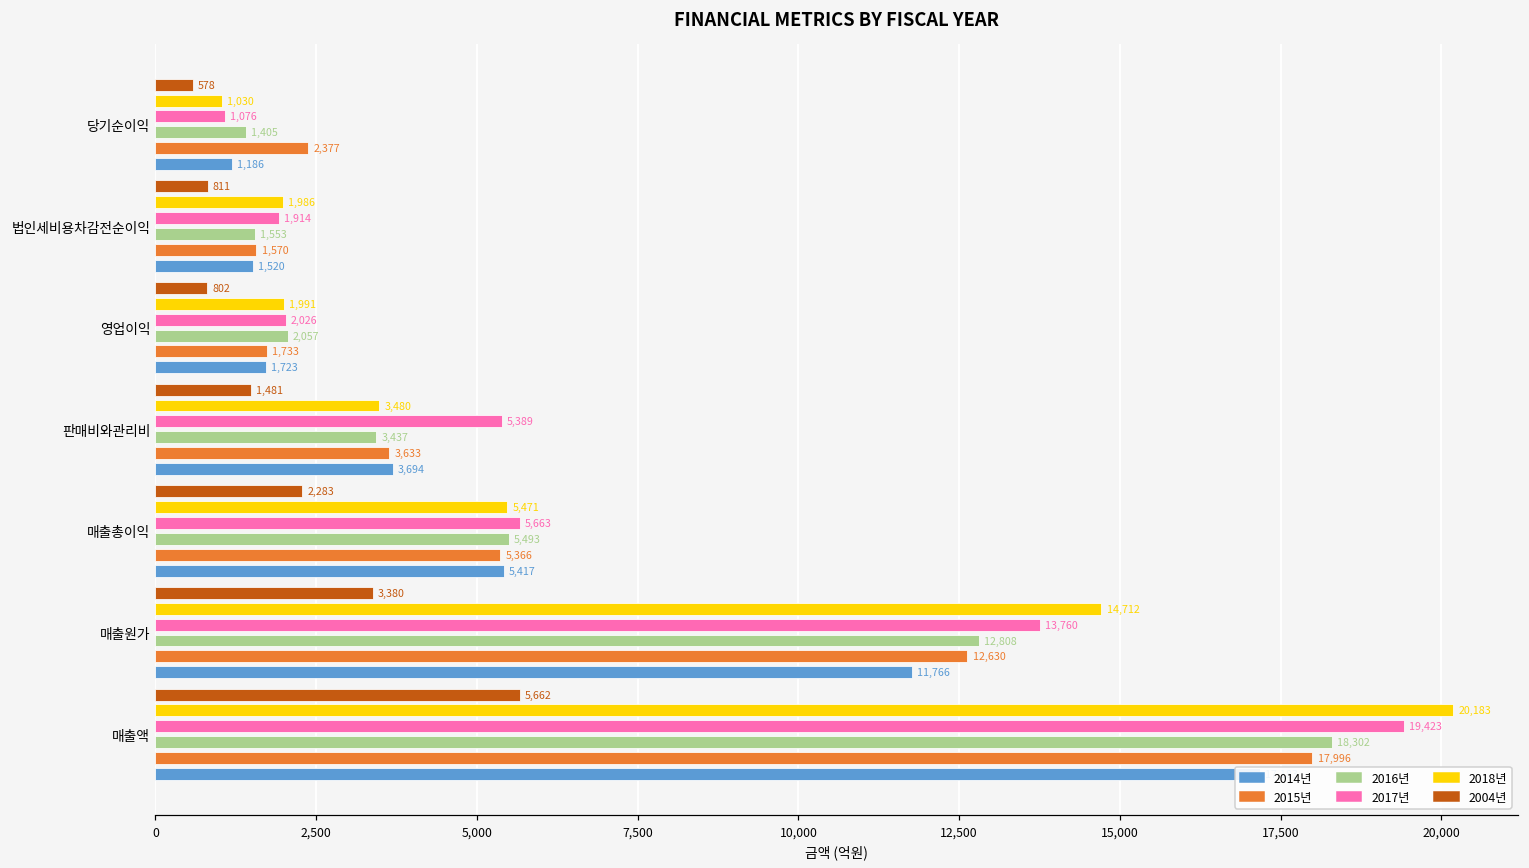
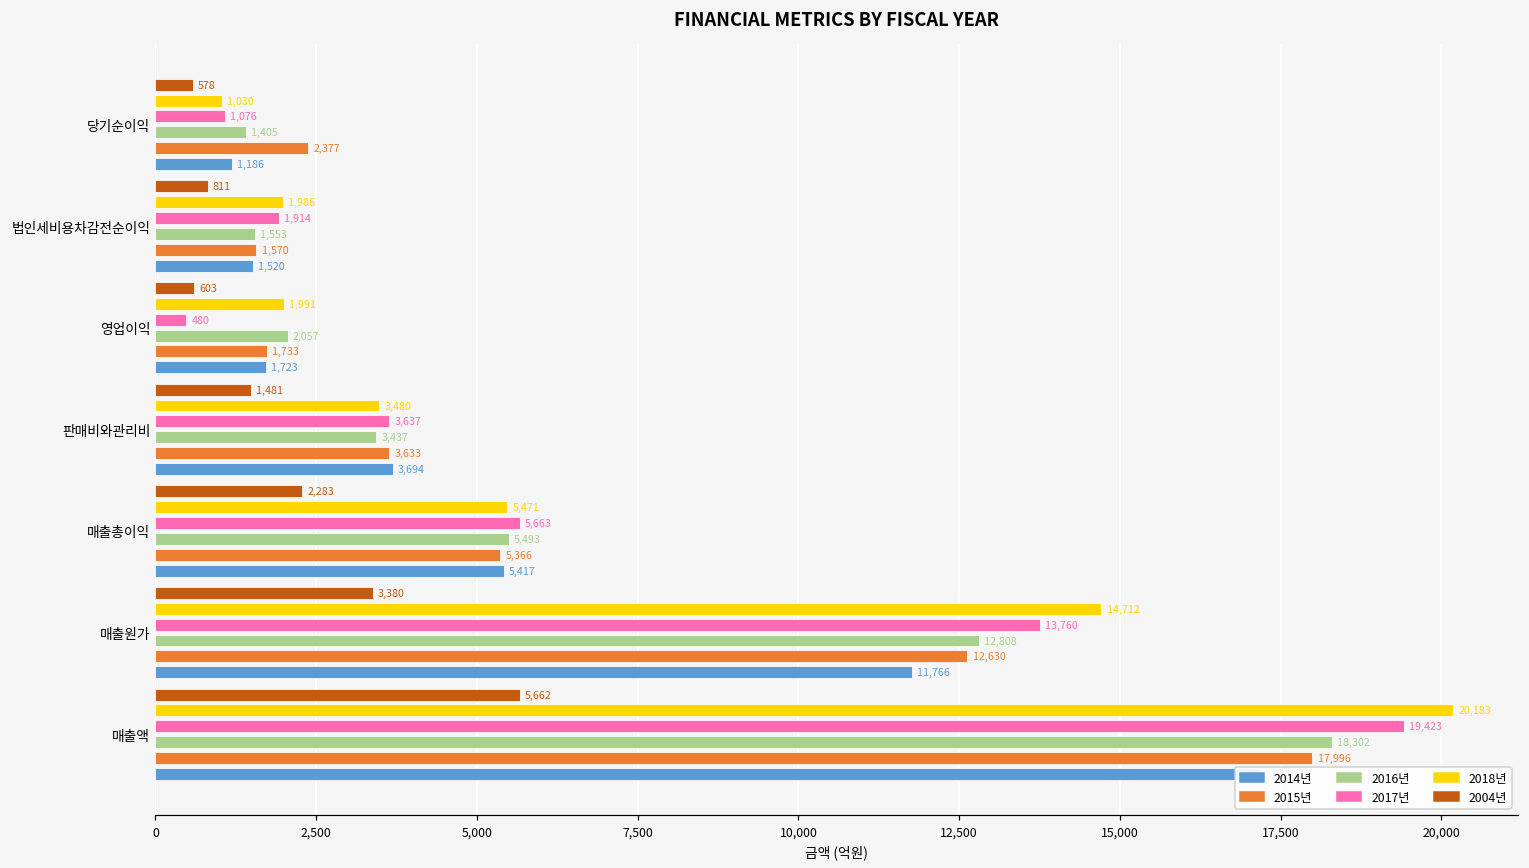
  {
    "2014년": {
      "당기순이익": "1,186",
      "법인세비용차감전순이익": "1,520",
      "영업이익": "1,723",
      "판매비와관리비": "3,694",
      "매출총이익": "5,417",
      "매출원가": "11,766"
    },
    "2015년": {
      "당기순이익": "2,377",
      "법인세비용차감전순이익": "1,570",
      "영업이익": "1,733",
      "판매비와관리비": "3,633",
      "매출총이익": "5,366",
      "매출원가": "12,630",
      "매출액": "17,996"
    },
    "2016년": {
      "당기순이익": "1,405",
      "법인세비용차감전순이익": "1,553",
      "영업이익": "2,057",
      "판매비와관리비": "3,437",
      "매출총이익": "5,493",
      "매출원가": "12,808",
      "매출액": "18,302"
    },
    "2017년": {
      "당기순이익": "1,076",
      "법인세비용차감전순이익": "1,914",
-     "영업이익": "2,026",
-     "판매비와관리비": "5,389",
+     "영업이익": "480",
+     "판매비와관리비": "3,637",
      "매출총이익": "5,663",
      "매출원가": "13,760",
      "매출액": "19,423"
    },
    "2018년": {
      "당기순이익": "1,030",
      "법인세비용차감전순이익": "1,986",
      "영업이익": "1,991",
      "판매비와관리비": "3,480",
      "매출총이익": "5,471",
      "매출원가": "14,712",
      "매출액": "20,183"
    },
    "2004년": {
      "당기순이익": "578",
      "법인세비용차감전순이익": "811",
-     "영업이익": "802",
+     "영업이익": "603",
      "판매비와관리비": "1,481",
      "매출총이익": "2,283",
      "매출원가": "3,380",
      "매출액": "5,662"
    }
  }
